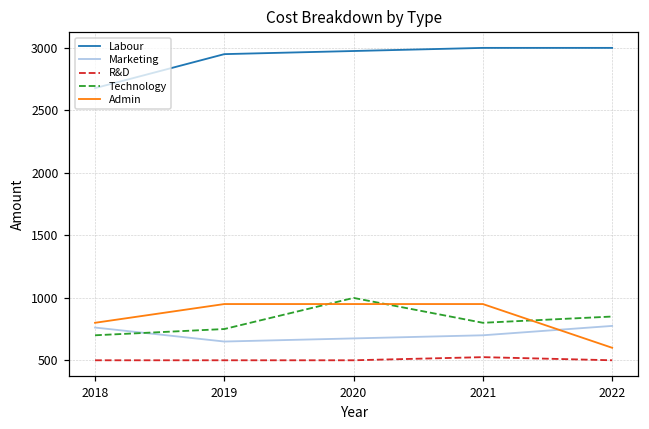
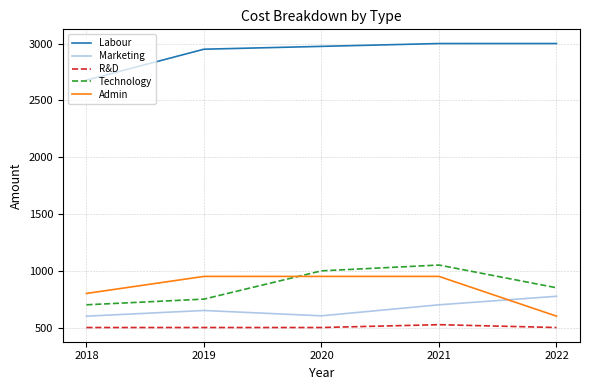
  {
    "Labour": {
      "2019": 2950,
      "2020": 2980,
      "2021": 3000,
      "2022": 3000
    },
    "Marketing": {
-     "2018": 760,
+     "2018": 600,
      "2019": 650,
-     "2020": 680,
+     "2020": 600,
      "2021": 700,
      "2022": 780
    },
    "R&D": {
      "2018": 500,
      "2019": 500,
      "2020": 500,
      "2021": 530,
      "2022": 500
    },
    "Technology": {
      "2018": 700,
      "2019": 750,
      "2020": 1000,
-     "2021": 800,
+     "2021": 1050,
      "2022": 850
    },
    "Admin": {
      "2018": 800,
      "2019": 950,
      "2020": 950,
      "2021": 950,
      "2022": 600
    }
  }
